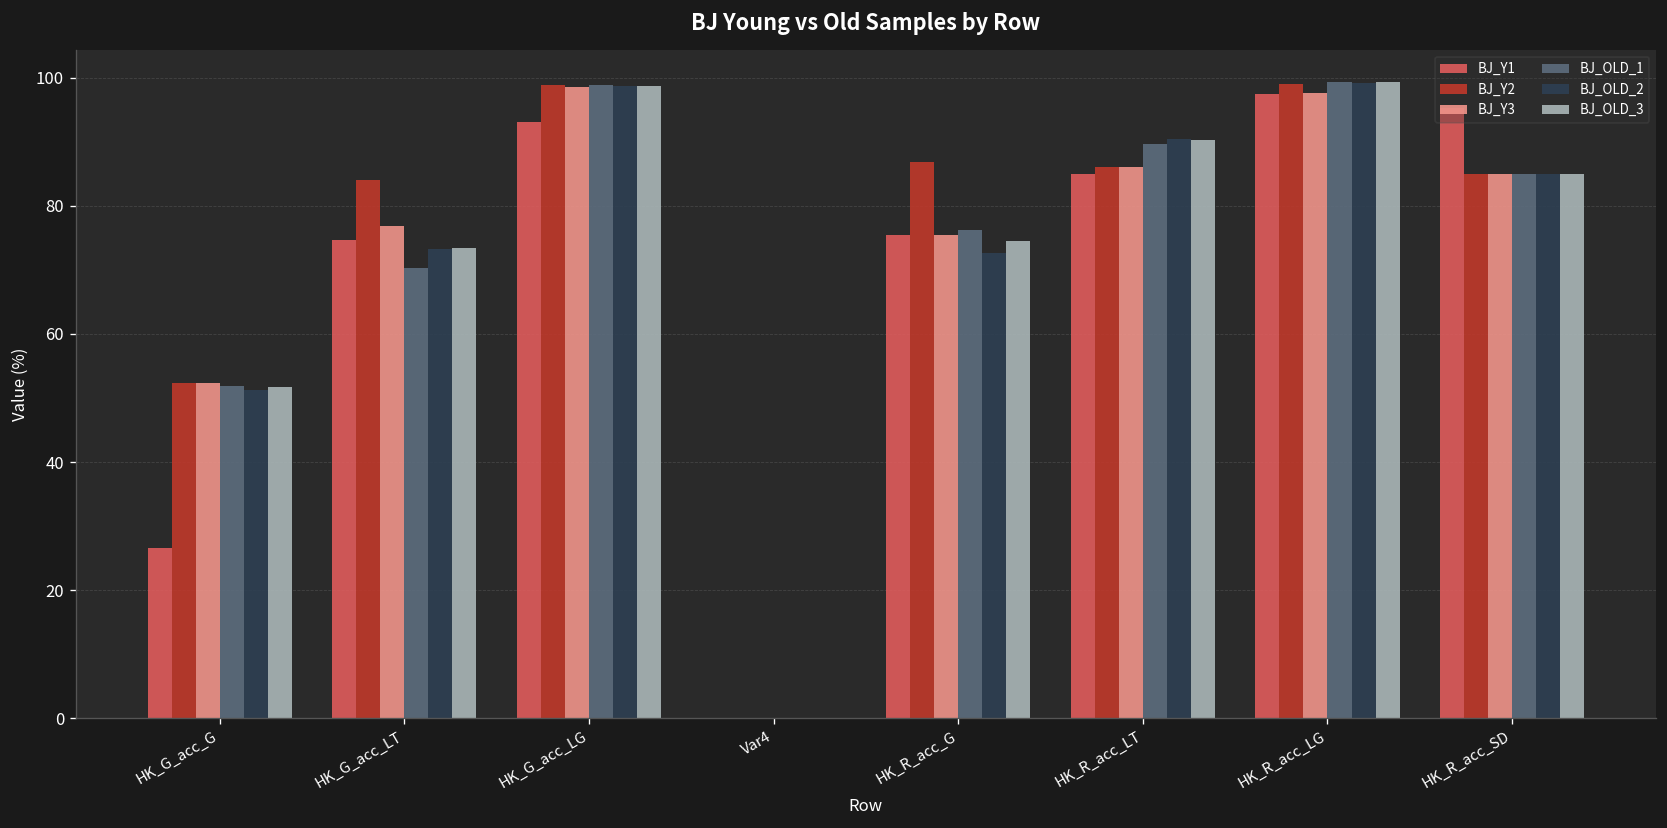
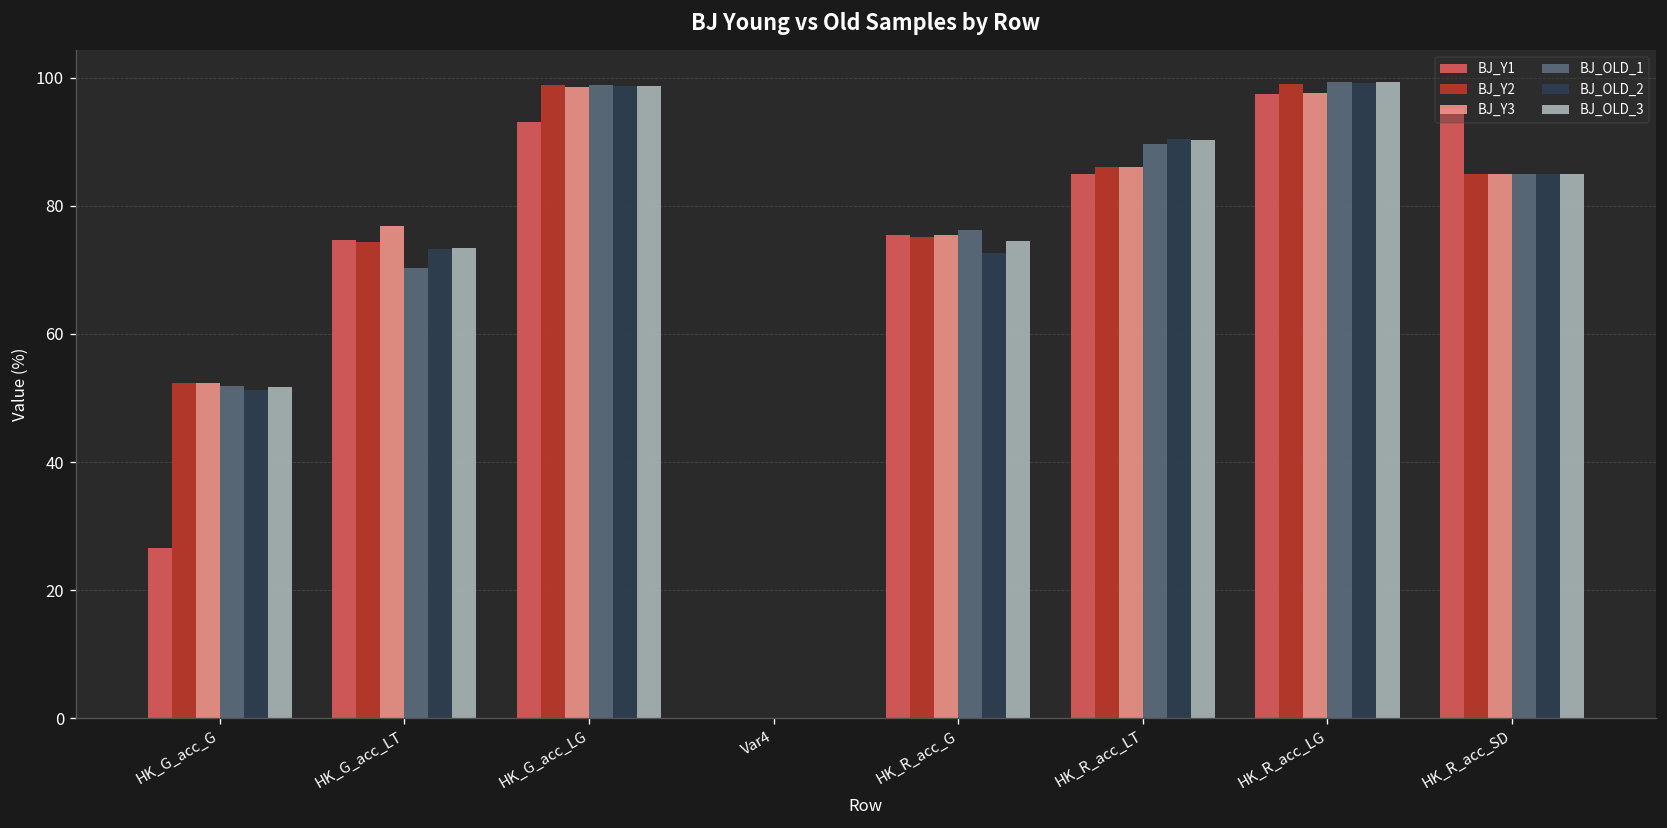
  {
    "BJ_Y1": {
      "HK_G_acc_G": 26,
      "HK_G_acc_LT": 75,
      "HK_G_acc_LG": 93,
      "Var4": 0,
      "HK_R_acc_G": 75,
      "HK_R_acc_LT": 85,
      "HK_R_acc_LG": 97
    },
    "BJ_Y2": {
      "HK_G_acc_G": 52,
-     "HK_G_acc_LT": 84,
+     "HK_G_acc_LT": 74,
      "HK_G_acc_LG": 99,
      "Var4": 0,
-     "HK_R_acc_G": 87,
+     "HK_R_acc_G": 75,
      "HK_R_acc_LT": 86,
      "HK_R_acc_LG": 99,
      "HK_R_acc_SD": 85
    },
    "BJ_Y3": {
      "HK_G_acc_G": 52,
      "HK_G_acc_LT": 77,
      "HK_G_acc_LG": 99,
      "Var4": 0,
      "HK_R_acc_G": 75,
      "HK_R_acc_LT": 86,
      "HK_R_acc_LG": 98,
      "HK_R_acc_SD": 85
    },
    "BJ_OLD_1": {
      "HK_G_acc_G": 52,
      "HK_G_acc_LT": 70,
      "HK_G_acc_LG": 99,
      "Var4": 0,
      "HK_R_acc_G": 76,
      "HK_R_acc_LT": 90,
      "HK_R_acc_LG": 99,
      "HK_R_acc_SD": 85
    },
    "BJ_OLD_2": {
      "HK_G_acc_G": 51,
      "HK_G_acc_LT": 73,
      "HK_G_acc_LG": 99,
      "Var4": 0,
      "HK_R_acc_G": 73,
      "HK_R_acc_LT": 90,
      "HK_R_acc_LG": 99,
      "HK_R_acc_SD": 85
    },
    "BJ_OLD_3": {
      "HK_G_acc_G": 52,
      "HK_G_acc_LT": 73,
      "HK_G_acc_LG": 99,
      "Var4": 0,
      "HK_R_acc_G": 74,
      "HK_R_acc_LT": 90,
      "HK_R_acc_LG": 99,
      "HK_R_acc_SD": 85
    }
  }
